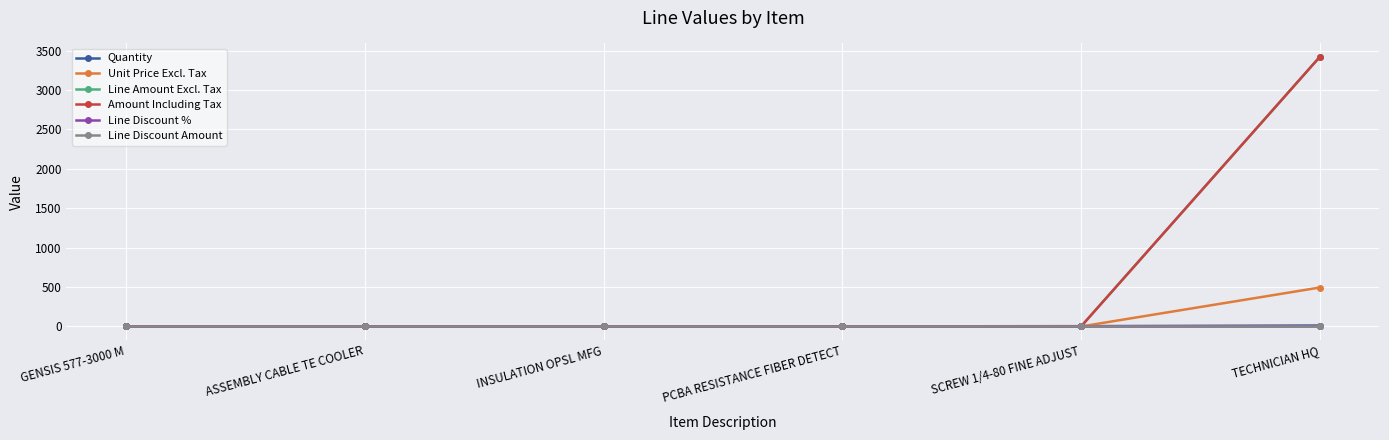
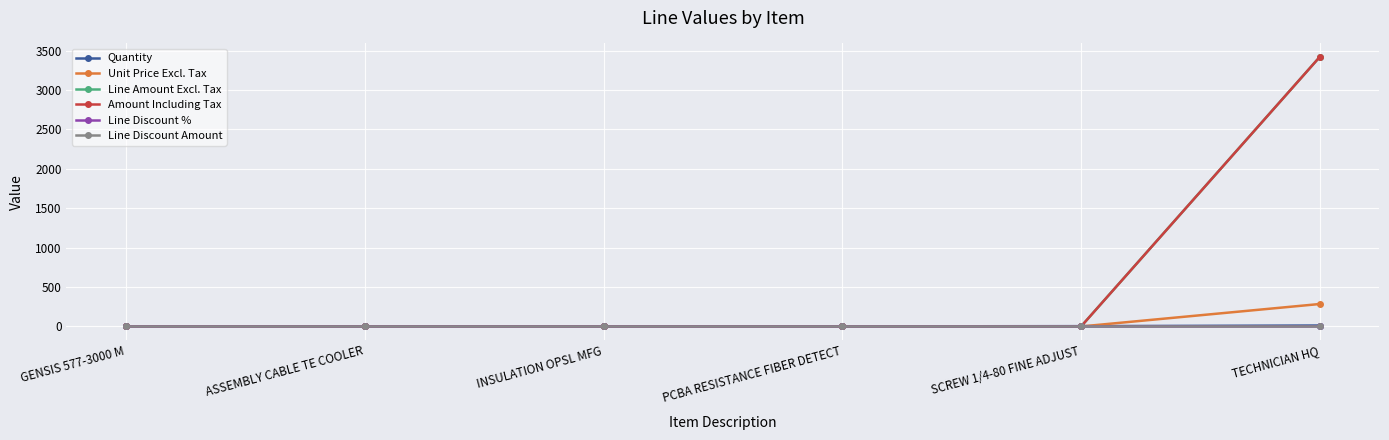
  {
    "Line Discount Amount": {
      "TECHNICIAN HQ": 0
    },
    "Unit Price Excl. Tax": {
-     "TECHNICIAN HQ": 500
+     "TECHNICIAN HQ": 300
    },
    "Amount Including Tax": {
      "TECHNICIAN HQ": 3400
    }
  }
